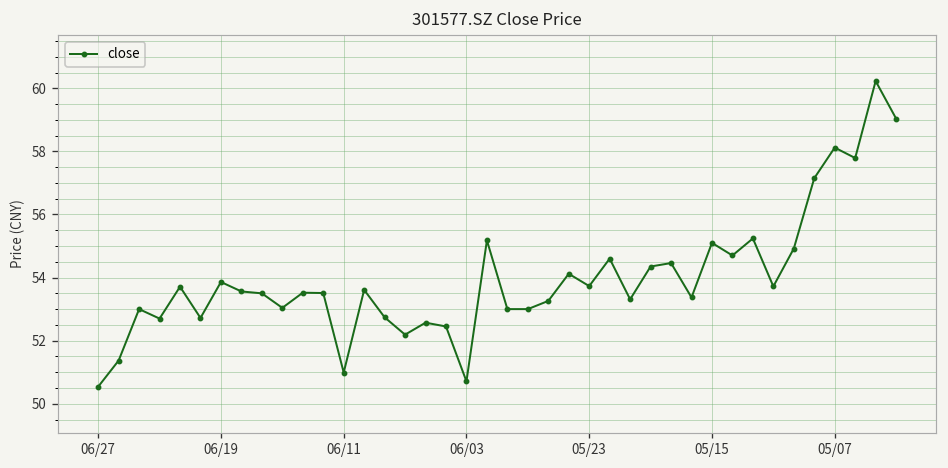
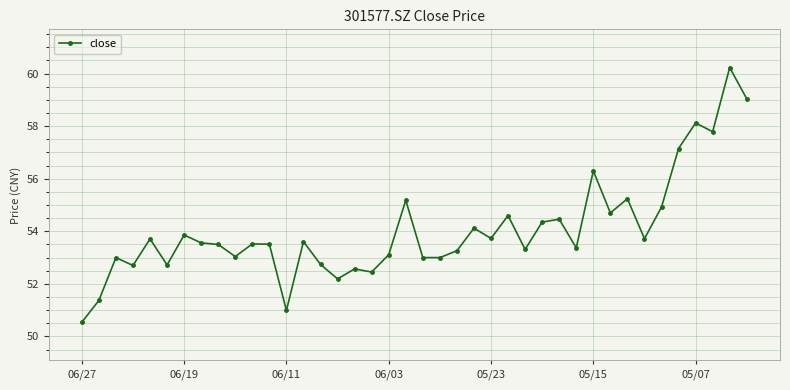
  {
    "06/27": 50.5,
    "06/19": 53.9,
    "06/11": 51.0,
-   "06/03": 50.7,
+   "06/03": 53.1,
    "05/23": 53.7,
-   "05/15": 55.1,
+   "05/15": 56.3,
    "05/07": 58.1
  }
